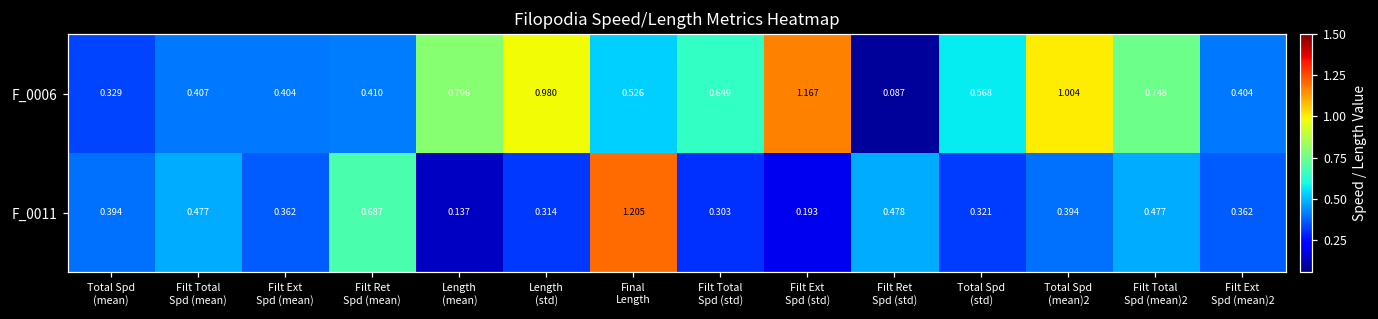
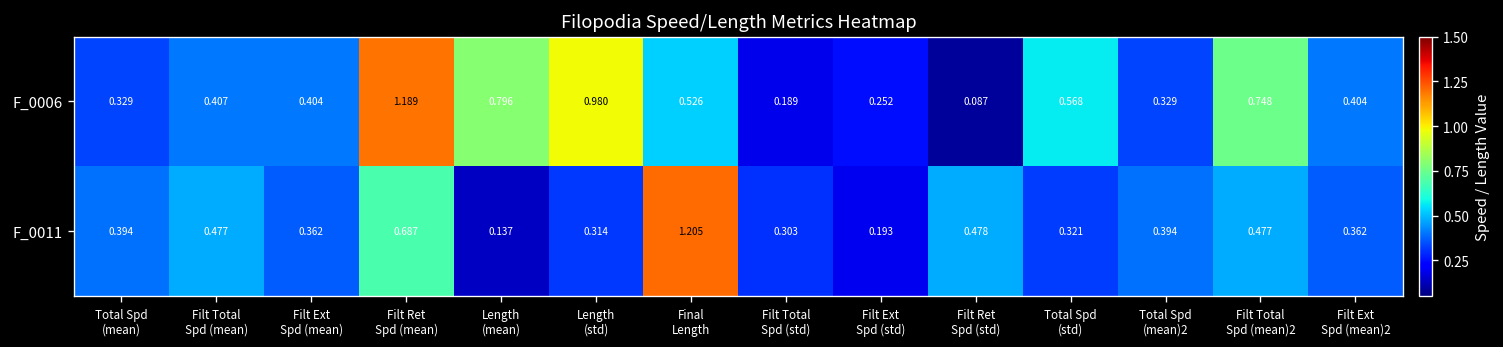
  {
    "F_0006": {
      "Total Spd (mean)": 0.329,
      "Filt Total Spd (mean)": 0.407,
      "Filt Ext Spd (mean)": 0.404,
-     "Filt Ret Spd (mean)": 0.410,
+     "Filt Ret Spd (mean)": 1.189,
      "Length (mean)": 0.796,
      "Length (std)": 0.980,
      "Final Length": 0.526,
-     "Filt Total Spd (std)": 0.649,
-     "Filt Ext Spd (std)": 1.167,
+     "Filt Total Spd (std)": 0.189,
+     "Filt Ext Spd (std)": 0.252,
      "Filt Ret Spd (std)": 0.087,
      "Total Spd (std)": 0.568,
-     "Total Spd (mean)2": 1.004,
+     "Total Spd (mean)2": 0.329,
      "Filt Total Spd (mean)2": 0.748,
      "Filt Ext Spd (mean)2": 0.404
    },
    "F_0011": {
      "Total Spd (mean)": 0.394,
      "Filt Total Spd (mean)": 0.477,
      "Filt Ext Spd (mean)": 0.362,
      "Filt Ret Spd (mean)": 0.687,
      "Length (mean)": 0.137,
      "Length (std)": 0.314,
      "Final Length": 1.205,
      "Filt Total Spd (std)": 0.303,
      "Filt Ext Spd (std)": 0.193,
      "Filt Ret Spd (std)": 0.478,
      "Total Spd (std)": 0.321,
      "Total Spd (mean)2": 0.394,
      "Filt Total Spd (mean)2": 0.477,
      "Filt Ext Spd (mean)2": 0.362
    }
  }
